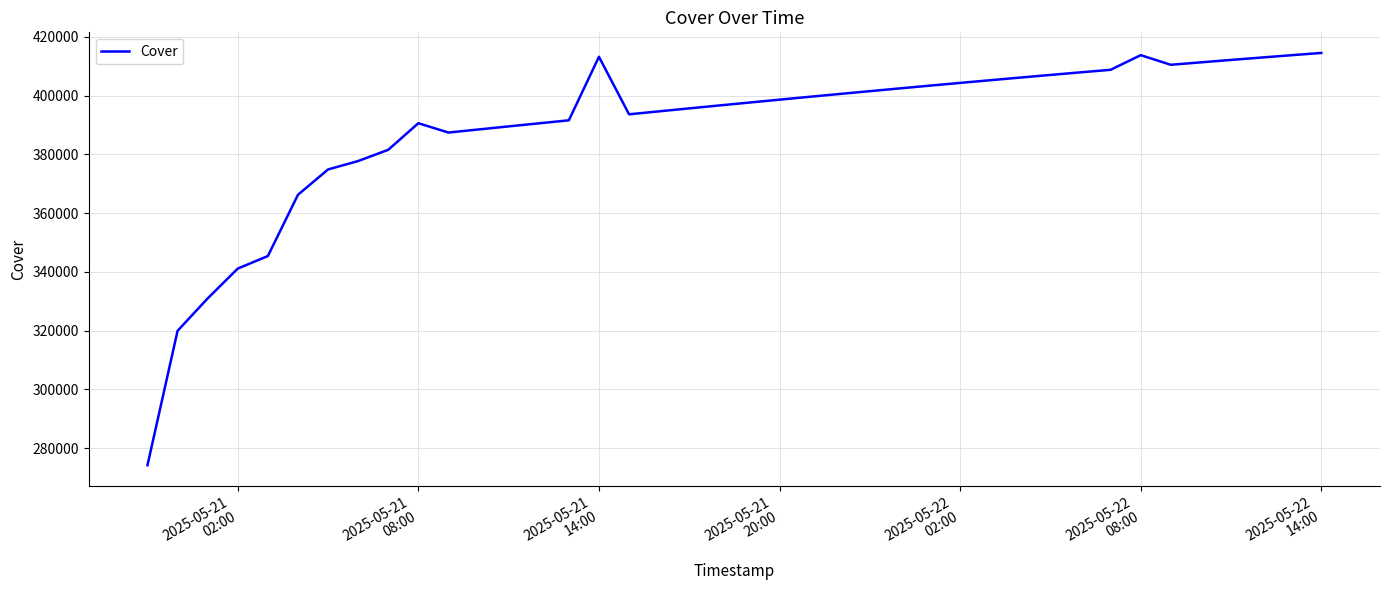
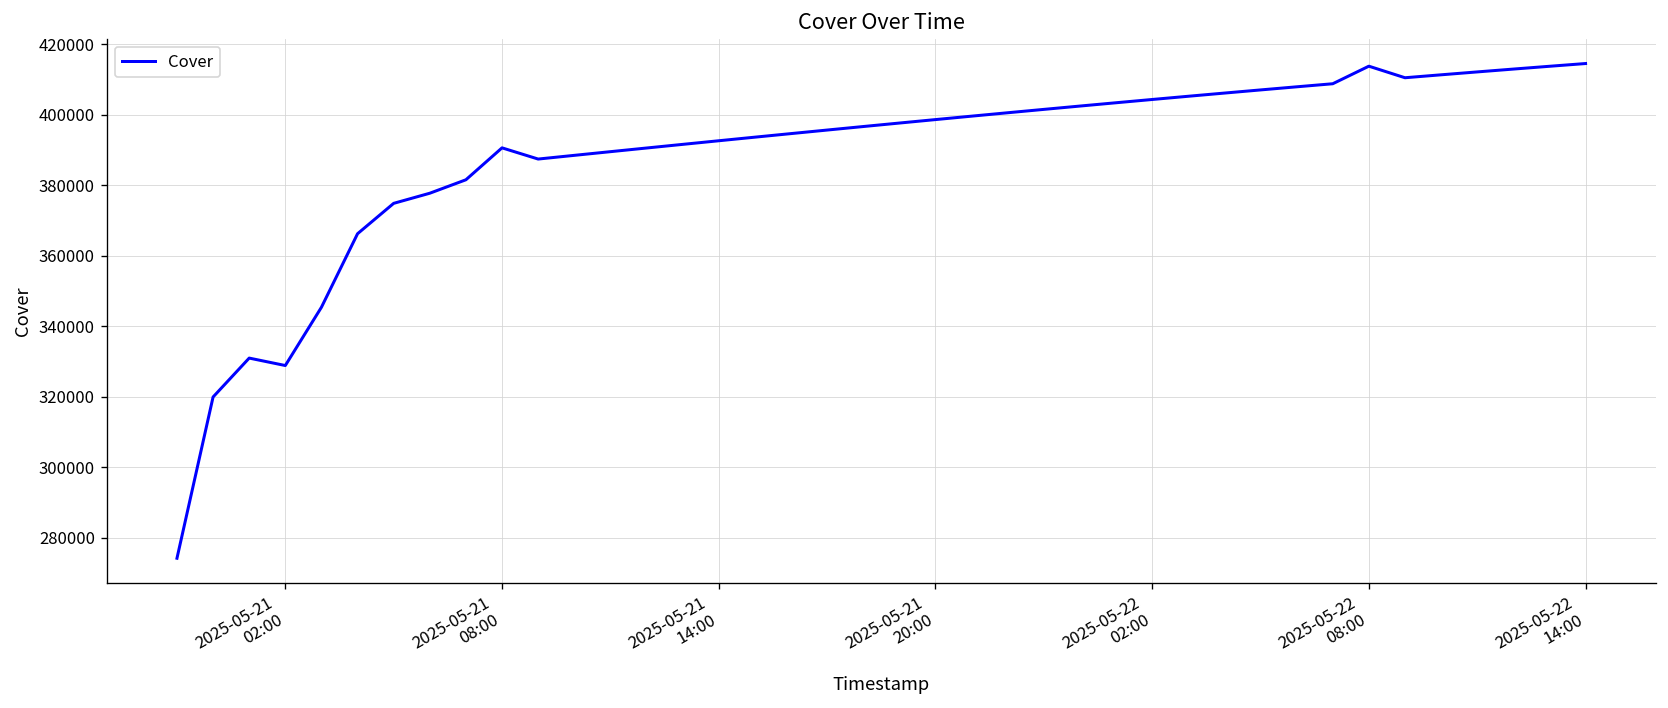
  {
-   "2025-05-21 02:00": 341000,
+   "2025-05-21 02:00": 329000,
    "2025-05-21 08:00": 391000,
-   "2025-05-21 14:00": 413000,
+   "2025-05-21 14:00": 393000,
    "2025-05-21 20:00": 399000,
    "2025-05-22 02:00": 404000,
    "2025-05-22 08:00": 414000,
    "2025-05-22 14:00": 415000
  }
